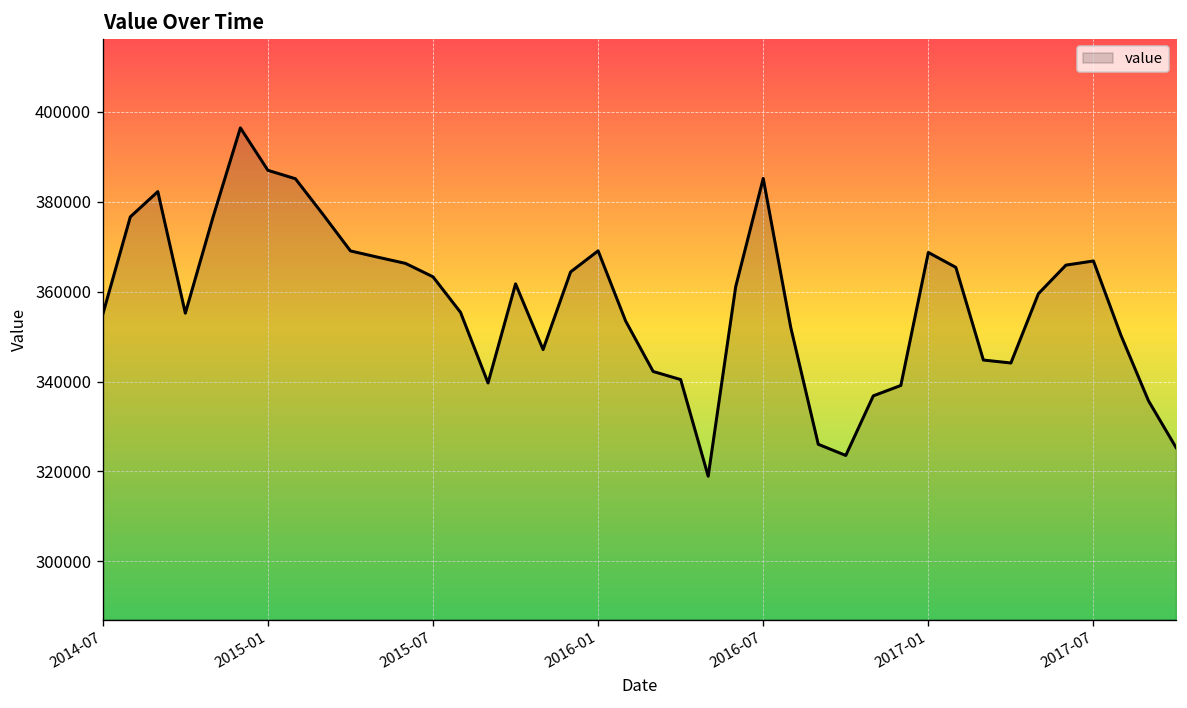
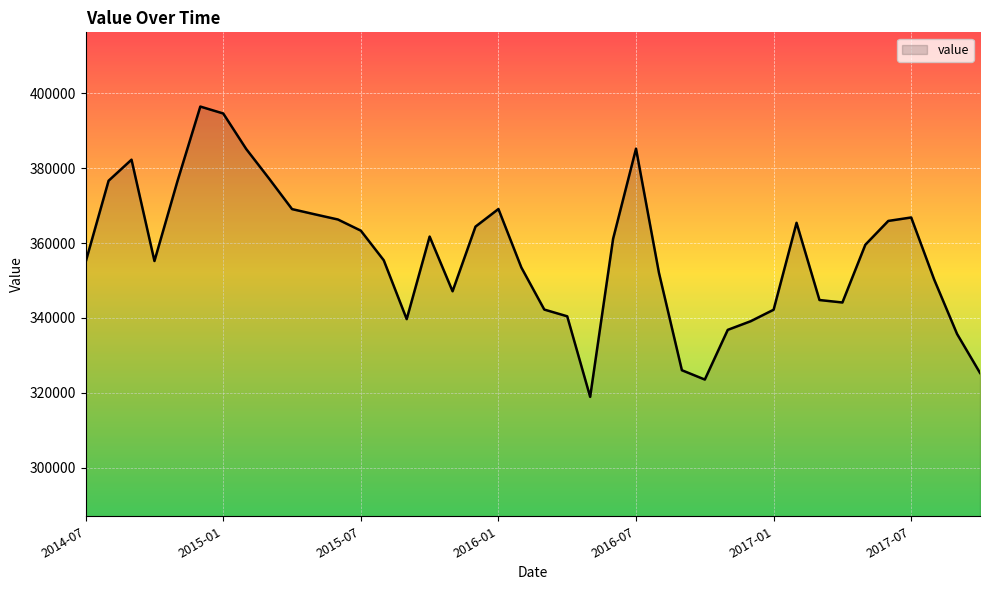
  {
    "2014-07": 355000,
-   "2015-01": 387000,
+   "2015-01": 395000,
    "2015-07": 363000,
    "2016-01": 369000,
    "2016-07": 385000,
-   "2017-01": 369000,
+   "2017-01": 342000,
    "2017-07": 367000
  }
